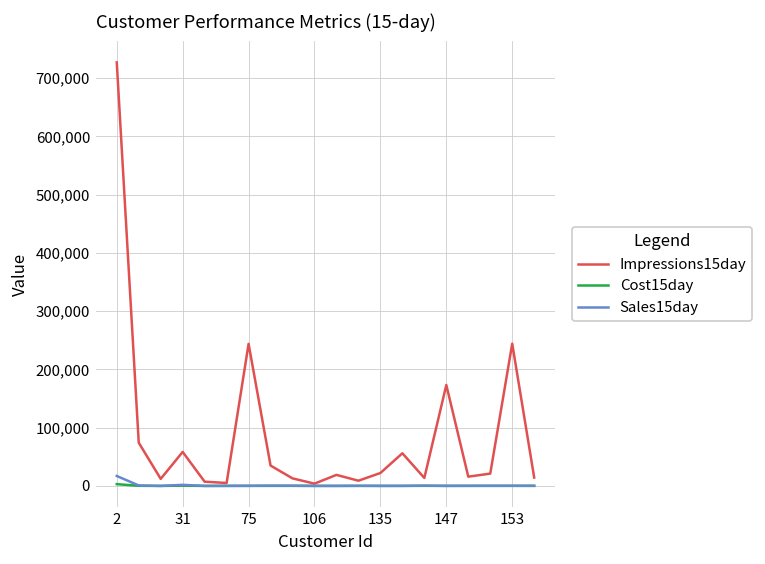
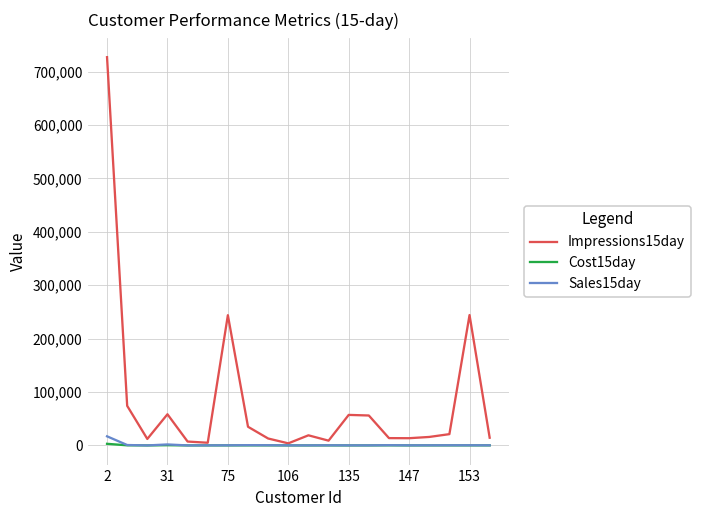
  {
    "Impressions15day": {
      "31": "60,000",
      "75": "240,000",
-     "135": "20,000",
-     "147": "170,000",
+     "135": "60,000",
+     "147": "10,000",
      "153": "240,000"
    }
  }
